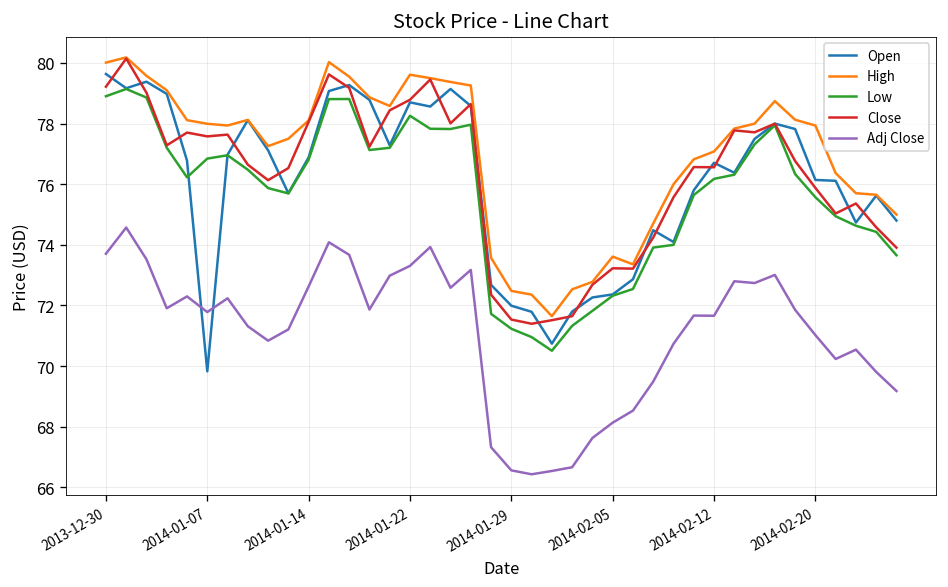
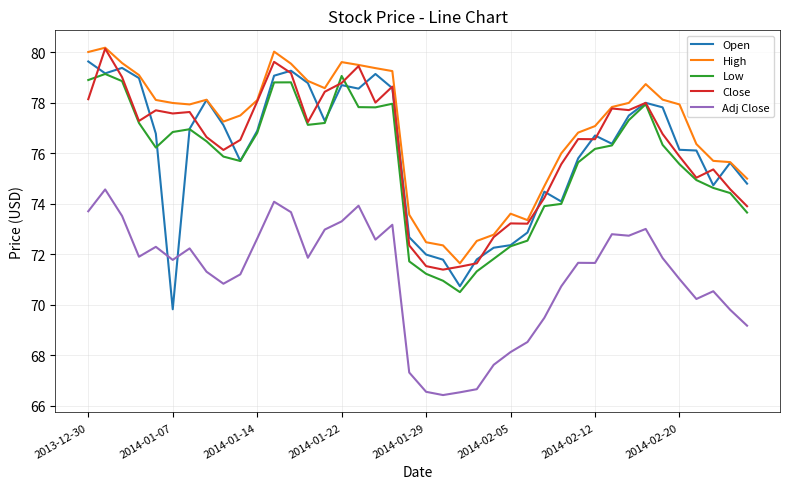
  {
    "Open": {
      "2013-12-30": 79.6,
      "2014-01-07": 69.8,
      "2014-01-29": 72.0,
      "2014-02-12": 76.7,
      "2014-02-20": 76.1
    },
    "High": {
      "2013-12-30": 80.0,
      "2014-01-07": 78.0,
      "2014-01-22": 79.6,
      "2014-01-29": 72.5,
      "2014-02-05": 73.6,
      "2014-02-12": 77.1,
      "2014-02-20": 77.9
    },
    "Low": {
      "2013-12-30": 78.9,
      "2014-01-07": 76.8,
-     "2014-01-22": 78.3,
+     "2014-01-22": 79.1,
      "2014-01-29": 71.2,
      "2014-02-12": 76.2,
      "2014-02-20": 75.6
    },
    "Close": {
-     "2013-12-30": 79.2,
+     "2013-12-30": 78.1,
      "2014-01-07": 77.6,
      "2014-01-29": 71.5,
      "2014-02-05": 73.2,
      "2014-02-12": 76.6,
      "2014-02-20": 75.9
    },
    "Adj Close": {
      "2013-12-30": 73.7,
      "2014-01-07": 71.8,
      "2014-01-14": 72.6,
      "2014-01-22": 73.3,
      "2014-01-29": 66.6,
      "2014-02-05": 68.1,
      "2014-02-12": 71.7,
      "2014-02-20": 71.0
    }
  }
